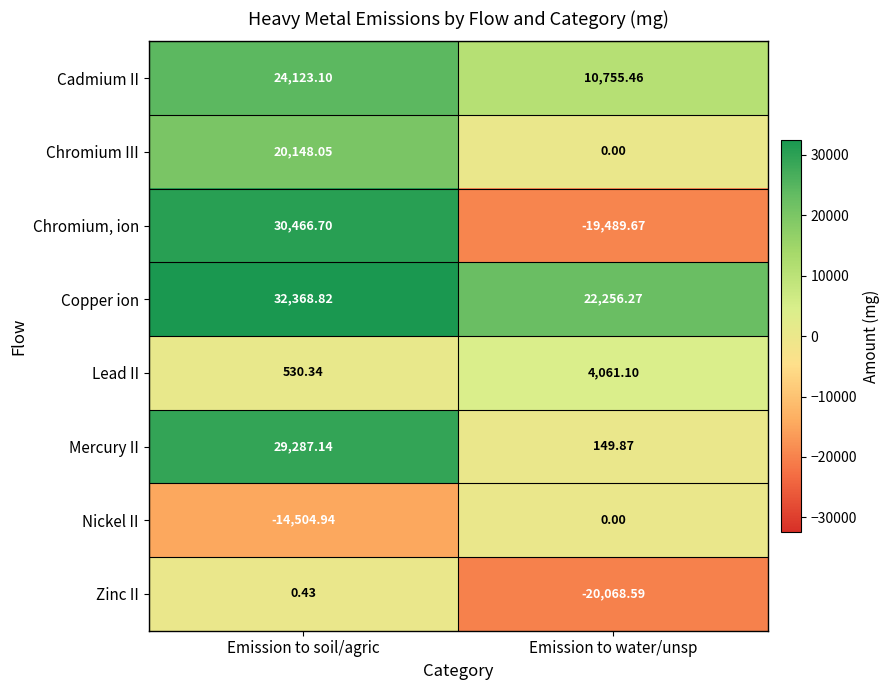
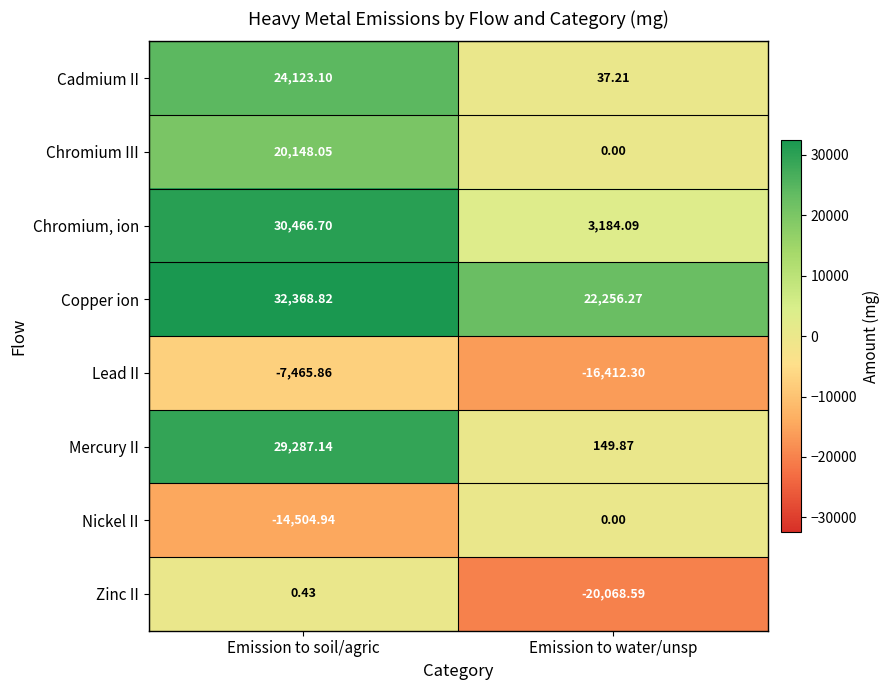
  {
    "Cadmium II": {
      "Emission to soil/agric": "24,123.10",
-     "Emission to water/unsp": "10,755.46"
+     "Emission to water/unsp": "37.21"
    },
    "Chromium III": {
      "Emission to soil/agric": "20,148.05",
      "Emission to water/unsp": "0.00"
    },
    "Chromium, ion": {
      "Emission to soil/agric": "30,466.70",
-     "Emission to water/unsp": "-19,489.67"
+     "Emission to water/unsp": "3,184.09"
    },
    "Copper ion": {
      "Emission to soil/agric": "32,368.82",
      "Emission to water/unsp": "22,256.27"
    },
    "Lead II": {
-     "Emission to soil/agric": "530.34",
-     "Emission to water/unsp": "4,061.10"
+     "Emission to soil/agric": "-7,465.86",
+     "Emission to water/unsp": "-16,412.30"
    },
    "Mercury II": {
      "Emission to soil/agric": "29,287.14",
      "Emission to water/unsp": "149.87"
    },
    "Nickel II": {
      "Emission to soil/agric": "-14,504.94",
      "Emission to water/unsp": "0.00"
    },
    "Zinc II": {
      "Emission to soil/agric": "0.43",
      "Emission to water/unsp": "-20,068.59"
    }
  }
